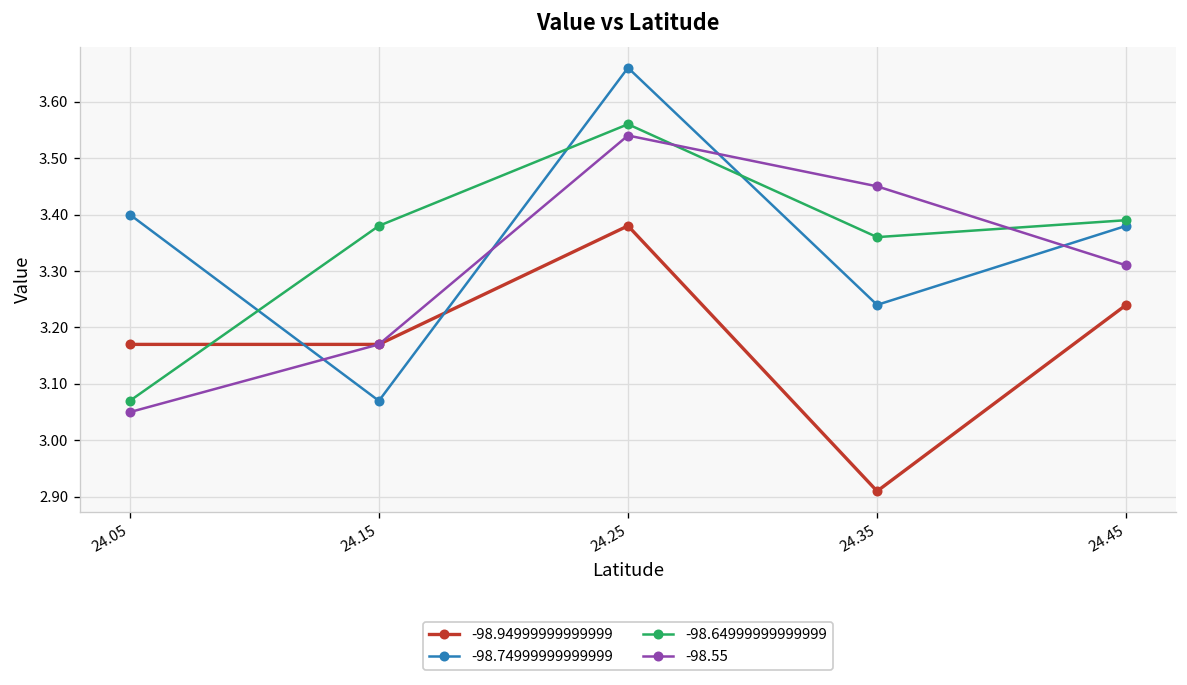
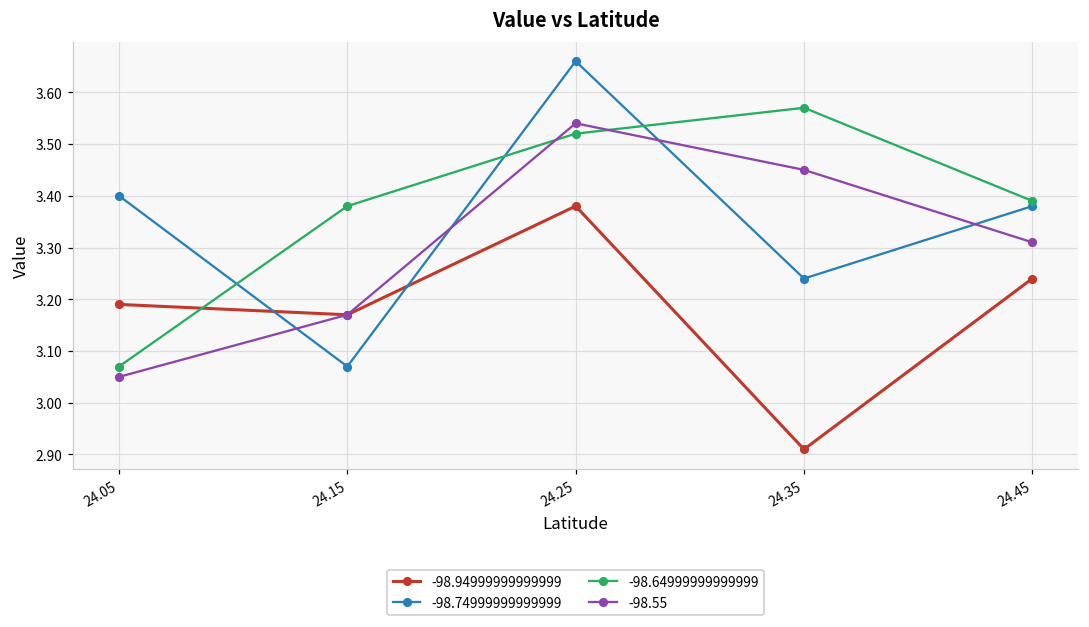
  {
    "-98.94999999999999": {
-     "24.05": 3.17,
+     "24.05": 3.19,
      "24.25": 3.38,
      "24.35": 2.91,
      "24.45": 3.24
    },
    "-98.74999999999999": {
      "24.05": 3.40,
      "24.15": 3.07,
      "24.25": 3.66,
      "24.35": 3.24,
      "24.45": 3.38
    },
    "-98.64999999999999": {
      "24.05": 3.07,
      "24.15": 3.38,
-     "24.25": 3.56,
-     "24.35": 3.36,
+     "24.25": 3.52,
+     "24.35": 3.57,
      "24.45": 3.39
    },
    "-98.55": {
      "24.05": 3.05,
      "24.25": 3.54,
      "24.35": 3.45,
      "24.45": 3.31
    }
  }
